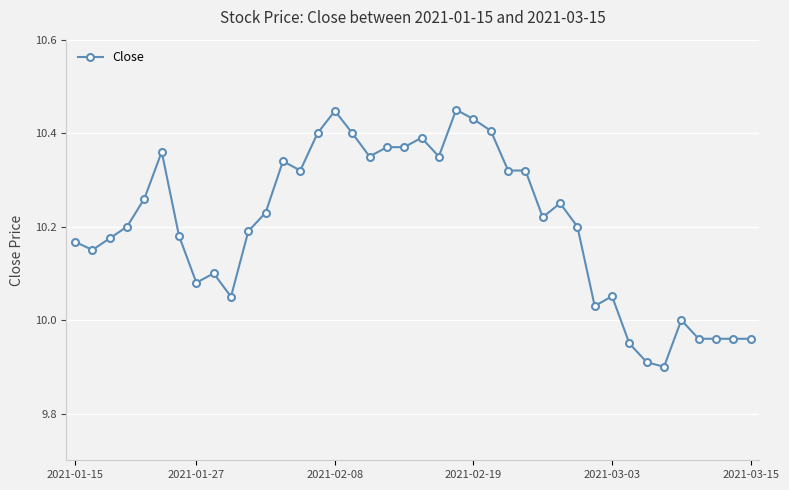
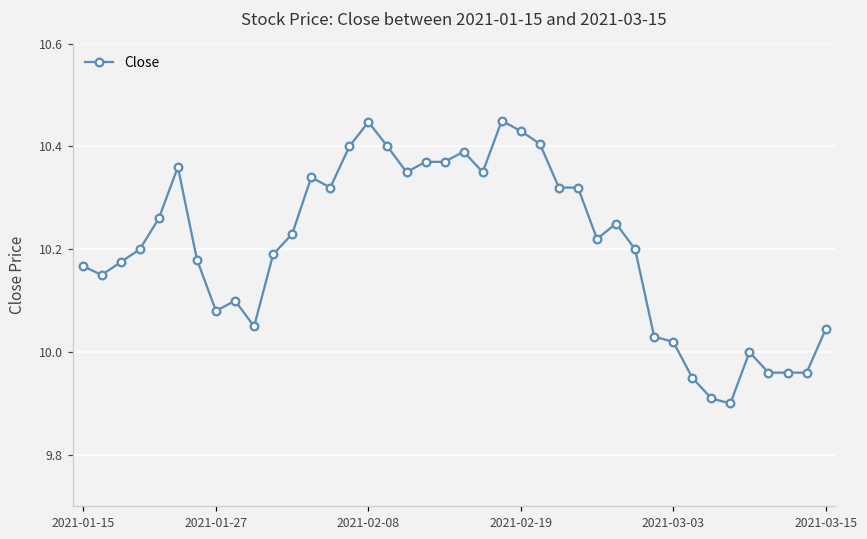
  {
    "2021-01-15": 10.17,
    "2021-01-27": 10.08,
    "2021-02-08": 10.45,
    "2021-02-19": 10.43,
-   "2021-03-03": 10.05,
-   "2021-03-15": 9.96
+   "2021-03-03": 10.02,
+   "2021-03-15": 10.04
  }
